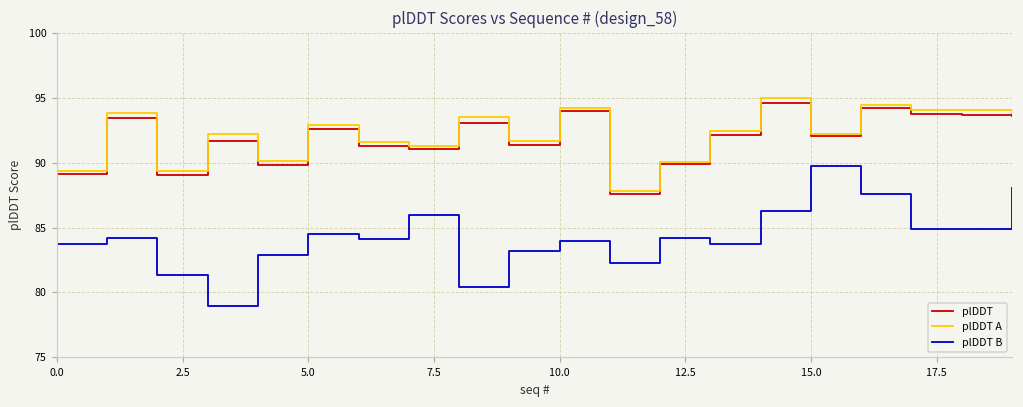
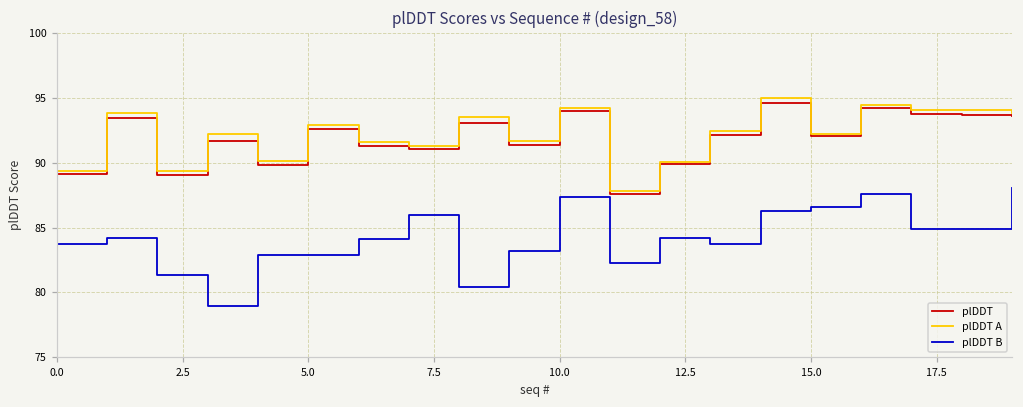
  {
    "plDDT": {
      "5.0": 92.6,
      "10.0": 94.0,
      "15.0": 92.0
    },
    "plDDT A": {
      "5.0": 92.9,
      "10.0": 94.3,
      "15.0": 92.3
    },
    "plDDT B": {
      "0.0": 83.7,
-     "5.0": 84.5,
-     "10.0": 84.0,
-     "15.0": 89.7
+     "5.0": 82.9,
+     "10.0": 87.4,
+     "15.0": 86.6
    }
  }
